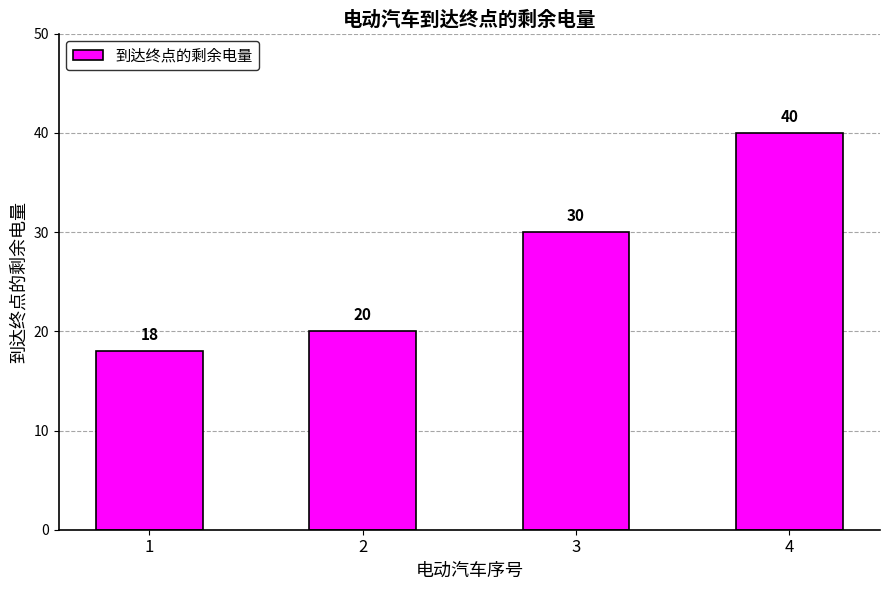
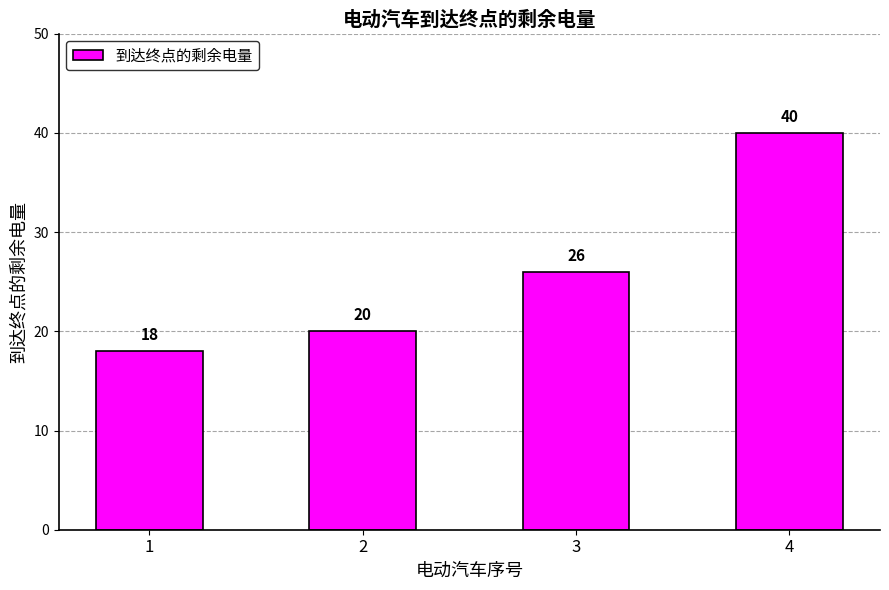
  {
    "1": 18,
    "2": 20,
-   "3": 30,
+   "3": 26,
    "4": 40
  }
